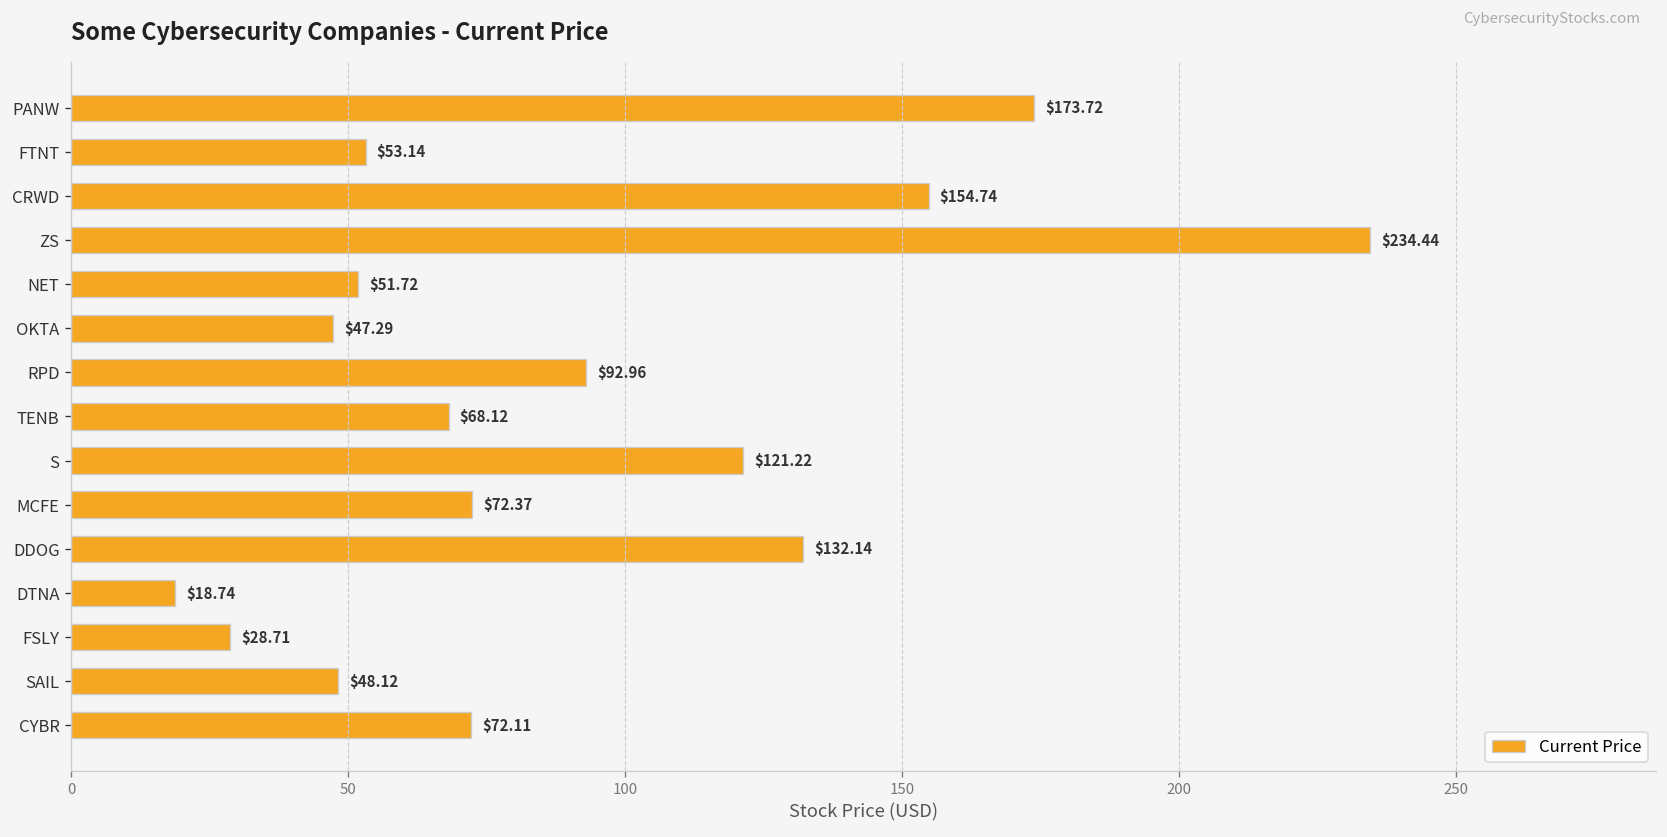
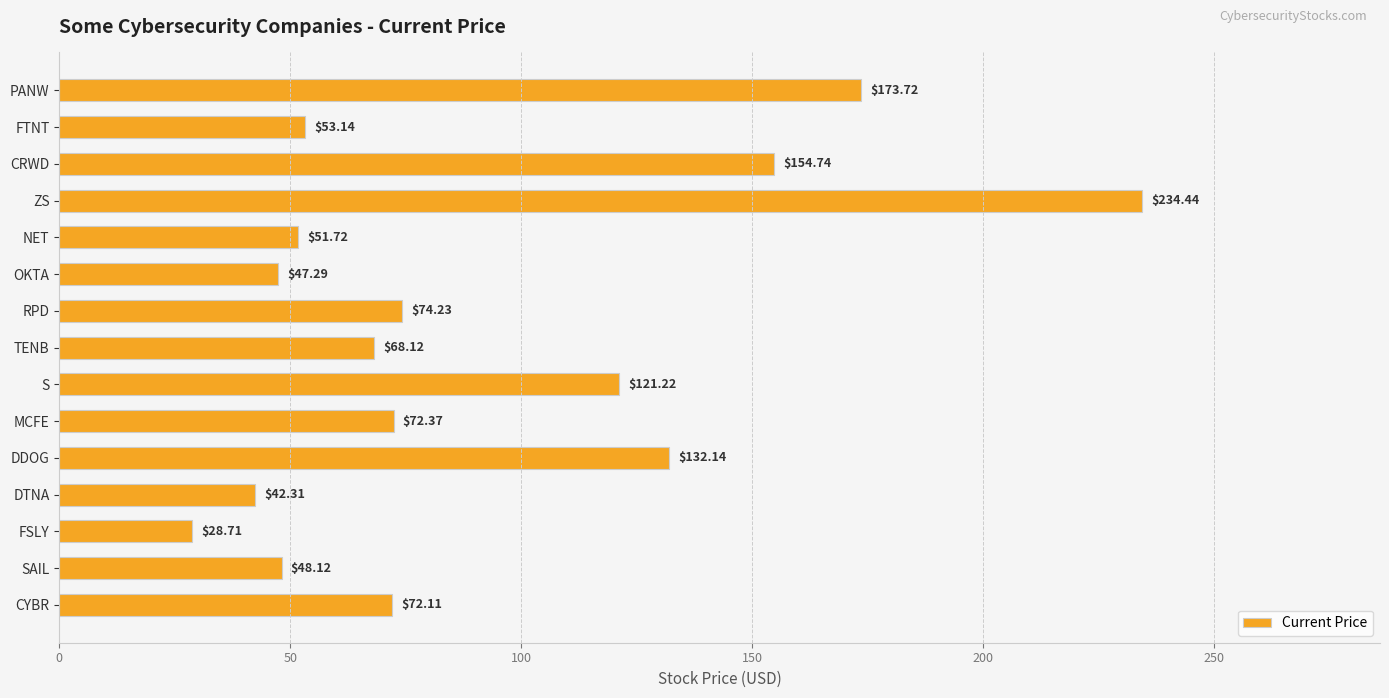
  {
    "PANW": "$173.72",
    "FTNT": "$53.14",
    "CRWD": "$154.74",
    "ZS": "$234.44",
    "NET": "$51.72",
    "OKTA": "$47.29",
-   "RPD": "$92.96",
+   "RPD": "$74.23",
    "TENB": "$68.12",
    "S": "$121.22",
    "MCFE": "$72.37",
    "DDOG": "$132.14",
-   "DTNA": "$18.74",
+   "DTNA": "$42.31",
    "FSLY": "$28.71",
    "SAIL": "$48.12",
    "CYBR": "$72.11"
  }
